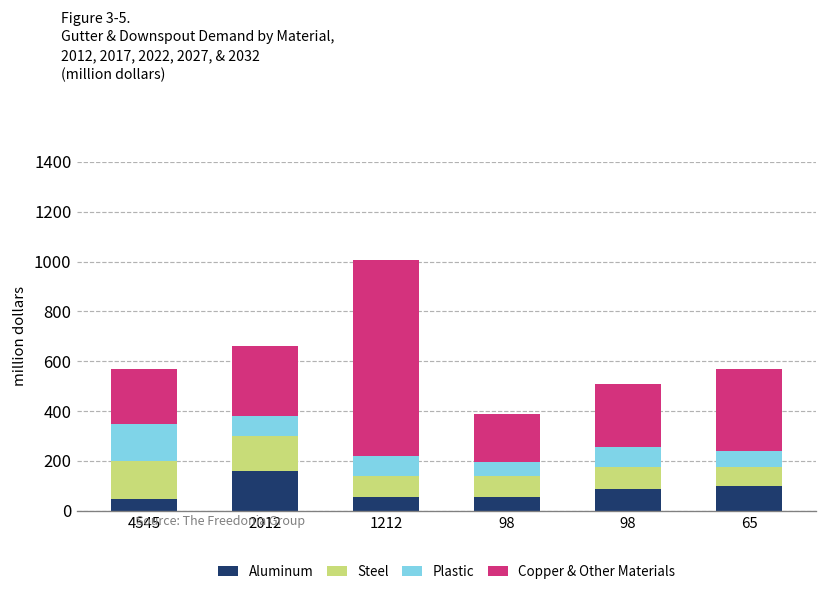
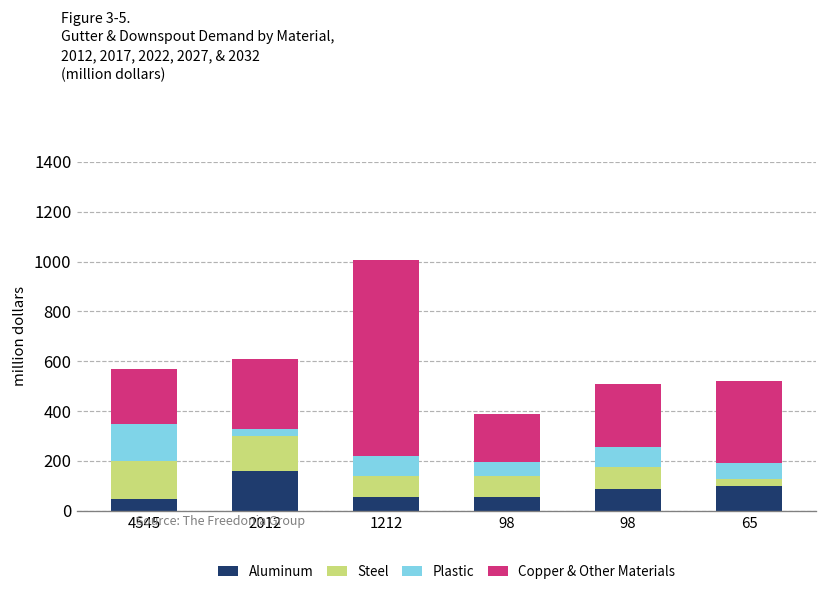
  {
    "Aluminum": {
      "4545": 50,
      "2012": 160,
      "1212": 50,
      "65": 100
    },
    "Steel": {
      "4545": 160,
      "2012": 140,
      "1212": 90,
-     "65": 80
+     "65": 30
    },
    "Plastic": {
      "4545": 150,
-     "2012": 80,
+     "2012": 30,
      "1212": 80,
      "65": 70
    },
    "Copper & Other Materials": {
      "4545": 220,
      "2012": 280,
      "1212": 790,
      "65": 330
    }
  }
